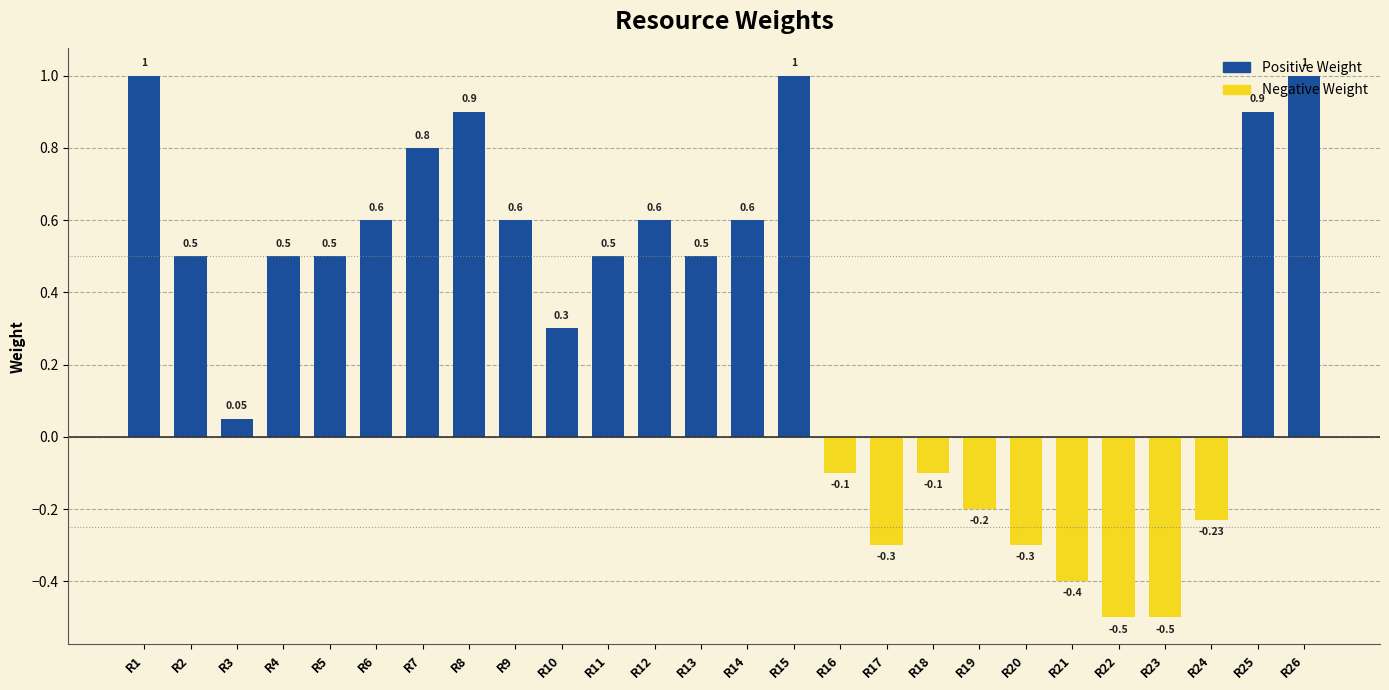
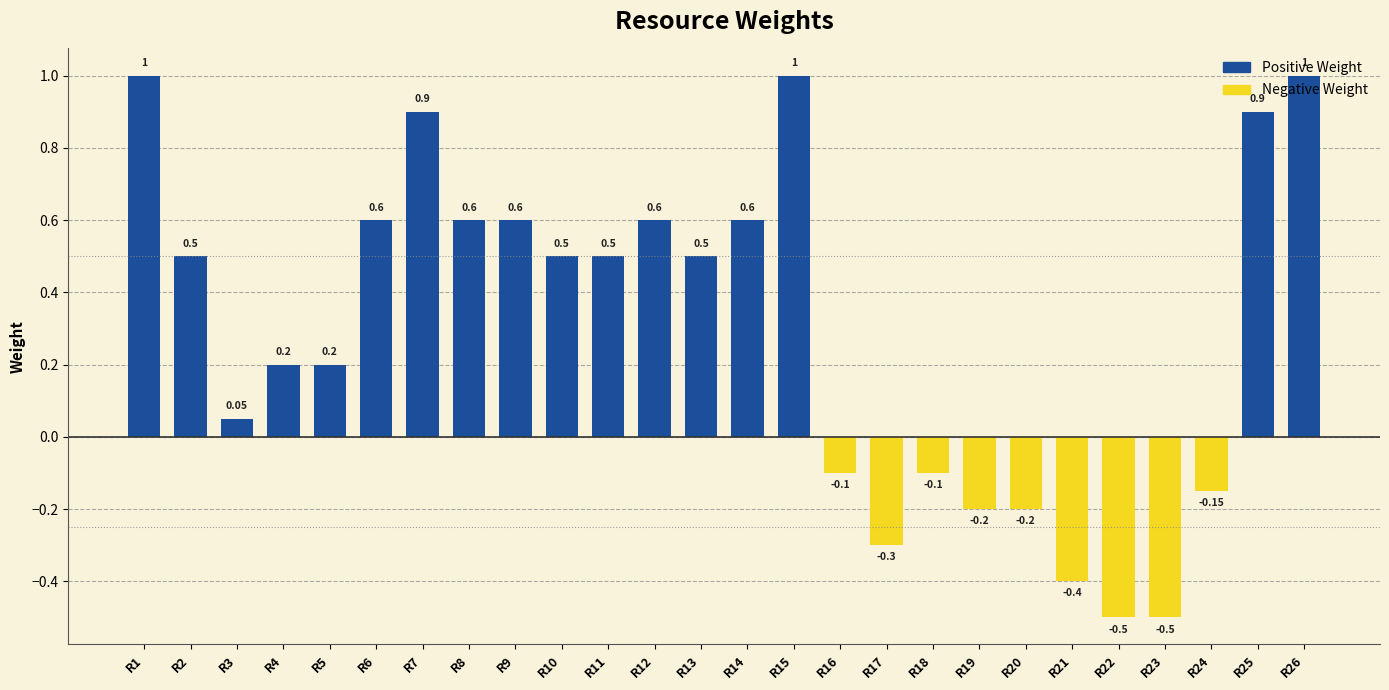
  {
    "R1": 1,
    "R2": 0.5,
    "R3": 0.05,
-   "R4": 0.5,
-   "R5": 0.5,
+   "R4": 0.2,
+   "R5": 0.2,
    "R6": 0.6,
-   "R7": 0.8,
-   "R8": 0.9,
+   "R7": 0.9,
+   "R8": 0.6,
    "R9": 0.6,
-   "R10": 0.3,
+   "R10": 0.5,
    "R11": 0.5,
    "R12": 0.6,
    "R13": 0.5,
    "R14": 0.6,
    "R15": 1,
    "R16": -0.1,
    "R17": -0.3,
    "R18": -0.1,
    "R19": -0.2,
-   "R20": -0.3,
+   "R20": -0.2,
    "R21": -0.4,
    "R22": -0.5,
    "R23": -0.5,
-   "R24": -0.23,
+   "R24": -0.15,
    "R25": 0.9,
    "R26": 1
  }
